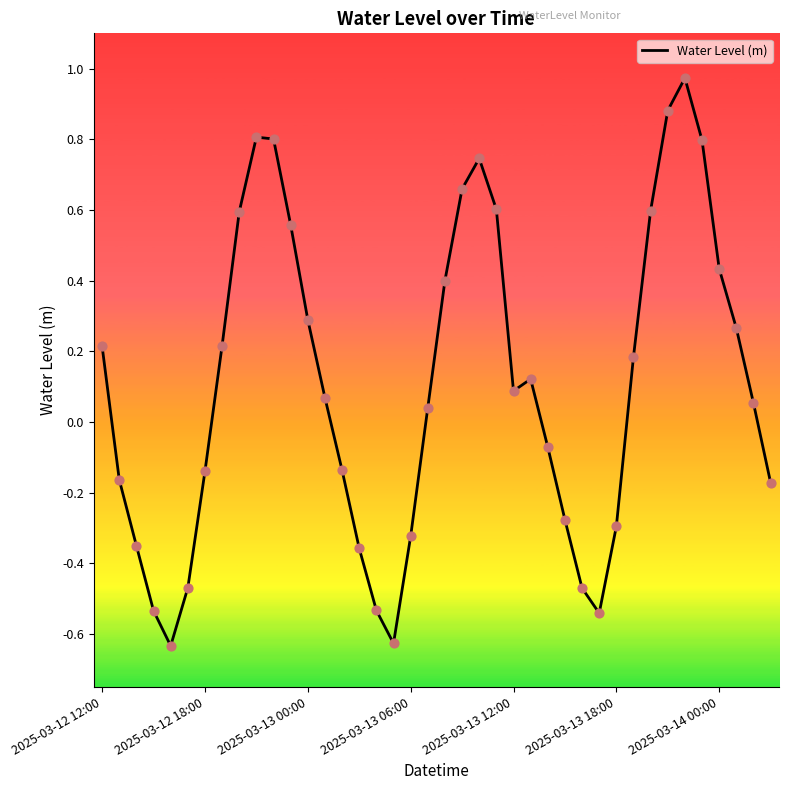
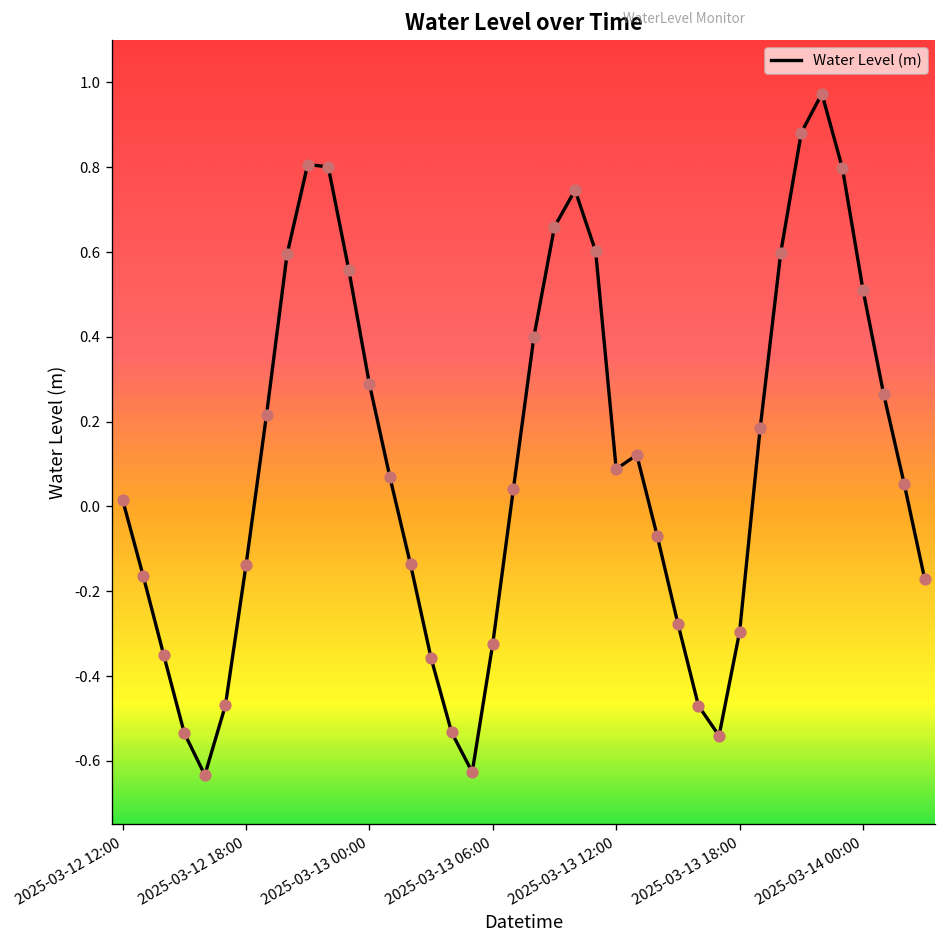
  {
-   "2025-03-12 12:00": 0.21,
+   "2025-03-12 12:00": 0.02,
    "2025-03-12 18:00": -0.14,
    "2025-03-13 00:00": 0.29,
    "2025-03-13 06:00": -0.32,
    "2025-03-13 12:00": 0.09,
    "2025-03-13 18:00": -0.30,
-   "2025-03-14 00:00": 0.43
+   "2025-03-14 00:00": 0.51
  }
